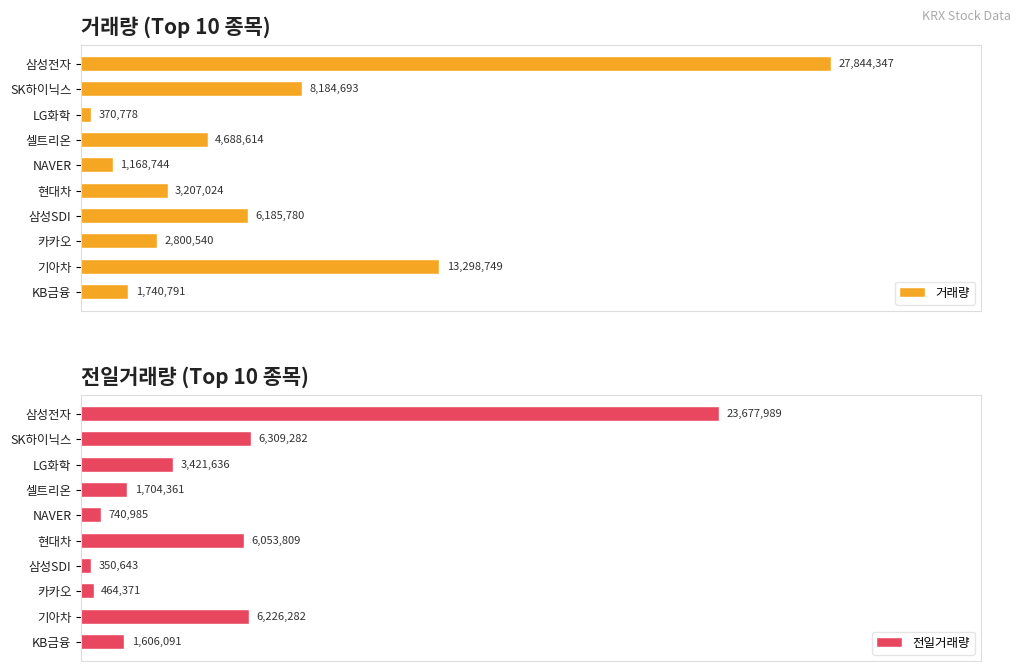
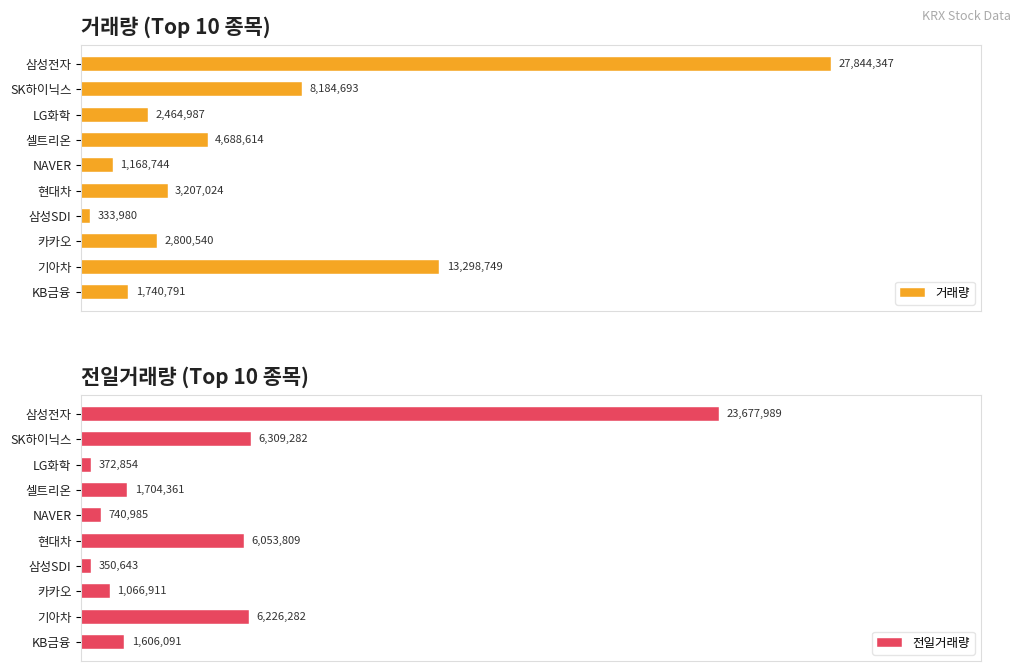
  {
    "거래량 (Top 10 종목)": {
      "삼성전자": "27,844,347",
      "SK하이닉스": "8,184,693",
-     "LG화학": "370,778",
+     "LG화학": "2,464,987",
      "셀트리온": "4,688,614",
      "NAVER": "1,168,744",
      "현대차": "3,207,024",
-     "삼성SDI": "6,185,780",
+     "삼성SDI": "333,980",
      "카카오": "2,800,540",
      "기아차": "13,298,749",
      "KB금융": "1,740,791"
    },
    "전일거래량 (Top 10 종목)": {
      "삼성전자": "23,677,989",
      "SK하이닉스": "6,309,282",
-     "LG화학": "3,421,636",
+     "LG화학": "372,854",
      "셀트리온": "1,704,361",
      "NAVER": "740,985",
      "현대차": "6,053,809",
      "삼성SDI": "350,643",
-     "카카오": "464,371",
+     "카카오": "1,066,911",
      "기아차": "6,226,282",
      "KB금융": "1,606,091"
    }
  }
